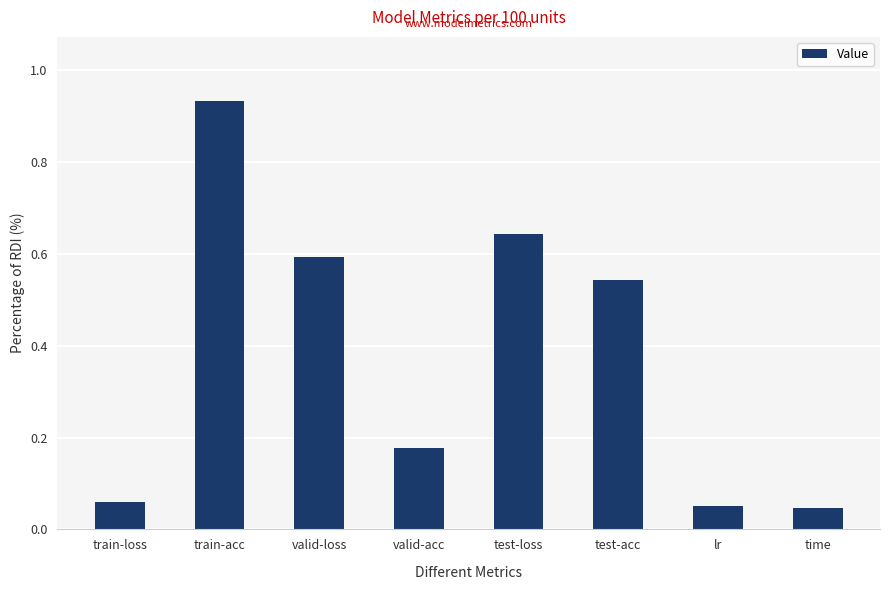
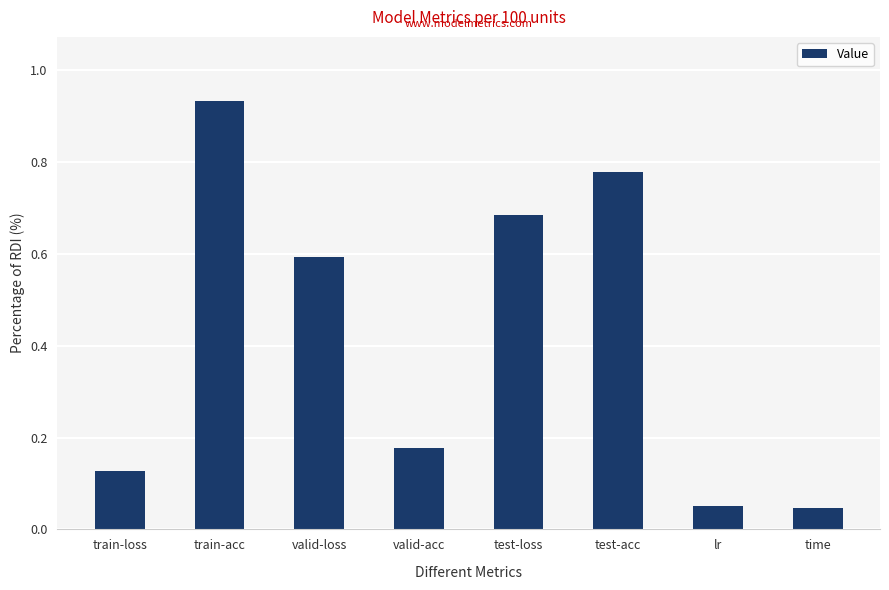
  {
-   "train-loss": 0.06,
+   "train-loss": 0.13,
    "train-acc": 0.93,
    "valid-loss": 0.59,
    "valid-acc": 0.18,
-   "test-loss": 0.64,
-   "test-acc": 0.54,
+   "test-loss": 0.68,
+   "test-acc": 0.78,
    "lr": 0.05,
    "time": 0.05
  }
